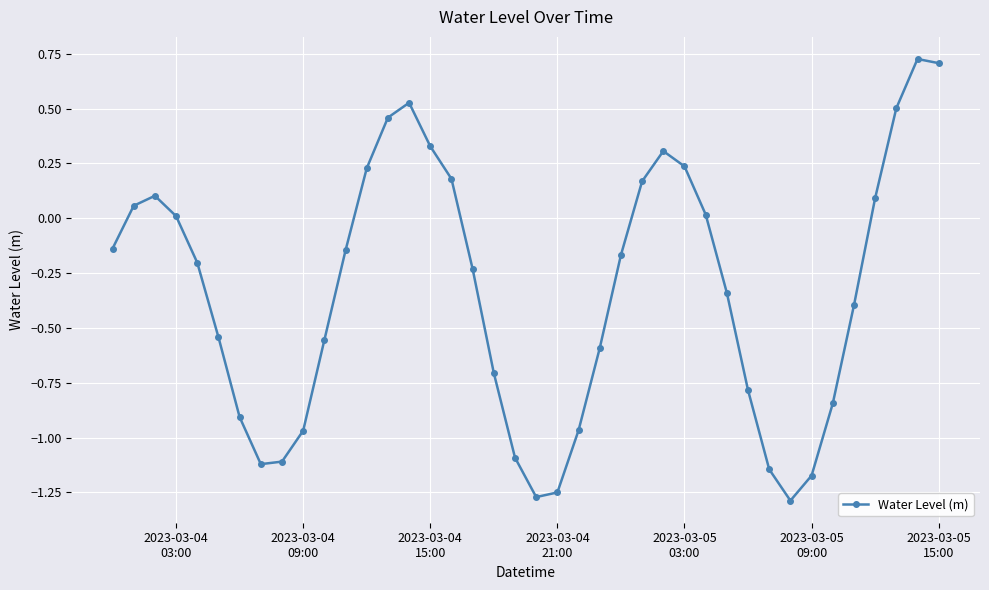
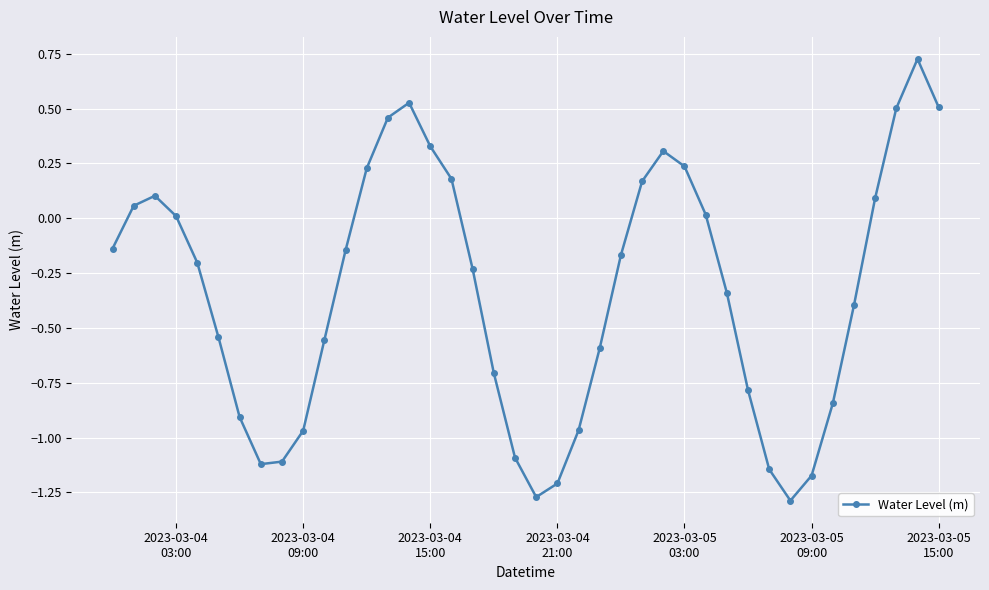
  {
    "2023-03-04 03:00": 0.01,
    "2023-03-04 09:00": -0.97,
    "2023-03-04 15:00": 0.33,
-   "2023-03-04 21:00": -1.25,
+   "2023-03-04 21:00": -1.21,
    "2023-03-05 03:00": 0.24,
    "2023-03-05 09:00": -1.17,
-   "2023-03-05 15:00": 0.71
+   "2023-03-05 15:00": 0.51
  }
